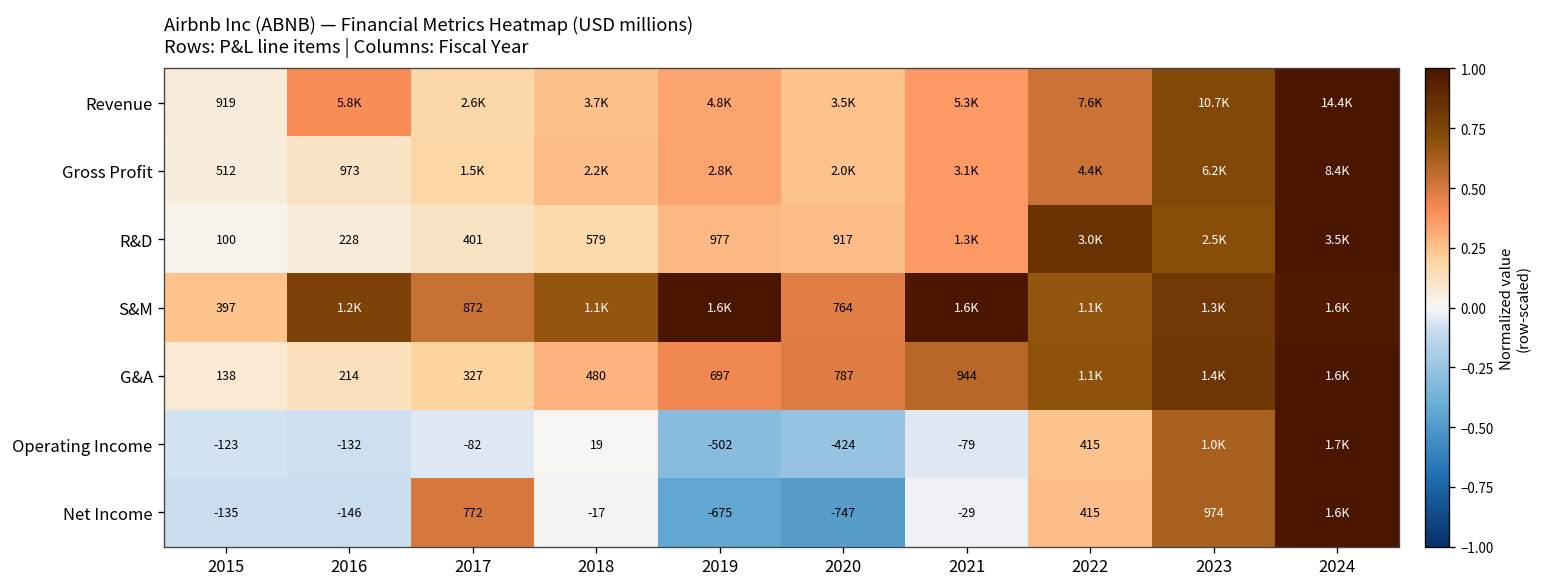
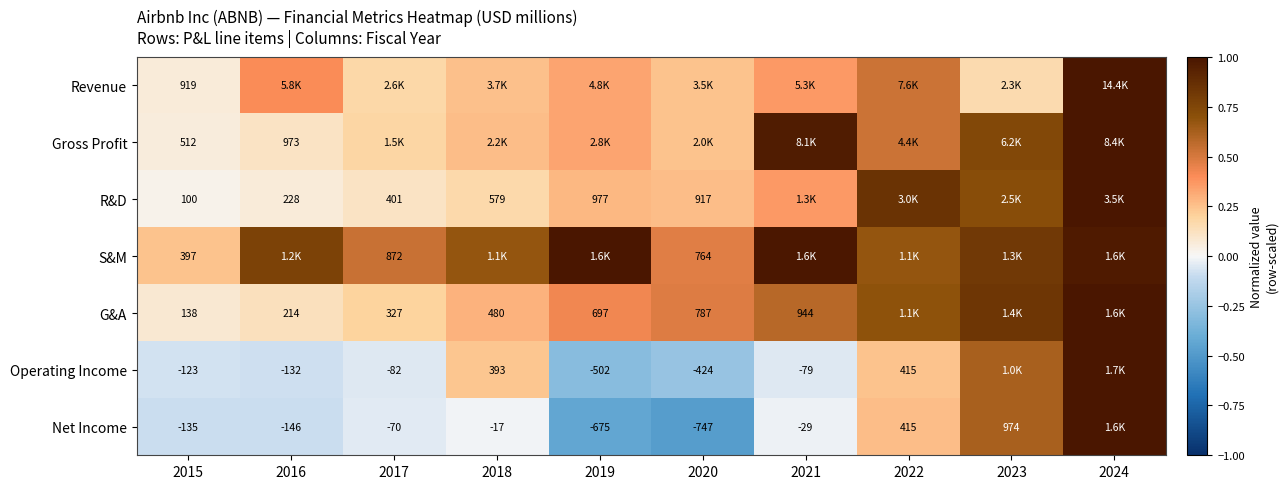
  {
    "Revenue": {
      "2015": "919",
      "2016": "5.8K",
      "2017": "2.6K",
      "2018": "3.7K",
      "2019": "4.8K",
      "2020": "3.5K",
      "2021": "5.3K",
      "2022": "7.6K",
-     "2023": "10.7K",
+     "2023": "2.3K",
      "2024": "14.4K"
    },
    "Gross Profit": {
      "2015": "512",
      "2016": "973",
      "2017": "1.5K",
      "2018": "2.2K",
      "2019": "2.8K",
      "2020": "2.0K",
-     "2021": "3.1K",
+     "2021": "8.1K",
      "2022": "4.4K",
      "2023": "6.2K",
      "2024": "8.4K"
    },
    "R&D": {
      "2015": "100",
      "2016": "228",
      "2017": "401",
      "2018": "579",
      "2019": "977",
      "2020": "917",
      "2021": "1.3K",
      "2022": "3.0K",
      "2023": "2.5K",
      "2024": "3.5K"
    },
    "S&M": {
      "2015": "397",
      "2016": "1.2K",
      "2017": "872",
      "2018": "1.1K",
      "2019": "1.6K",
      "2020": "764",
      "2021": "1.6K",
      "2022": "1.1K",
      "2023": "1.3K",
      "2024": "1.6K"
    },
    "G&A": {
      "2015": "138",
      "2016": "214",
      "2017": "327",
      "2018": "480",
      "2019": "697",
      "2020": "787",
      "2021": "944",
      "2022": "1.1K",
      "2023": "1.4K",
      "2024": "1.6K"
    },
    "Operating Income": {
      "2015": "-123",
      "2016": "-132",
      "2017": "-82",
-     "2018": "19",
+     "2018": "393",
      "2019": "-502",
      "2020": "-424",
      "2021": "-79",
      "2022": "415",
      "2023": "1.0K",
      "2024": "1.7K"
    },
    "Net Income": {
      "2015": "-135",
      "2016": "-146",
-     "2017": "772",
+     "2017": "-70",
      "2018": "-17",
      "2019": "-675",
      "2020": "-747",
      "2021": "-29",
      "2022": "415",
      "2023": "974",
      "2024": "1.6K"
    }
  }
